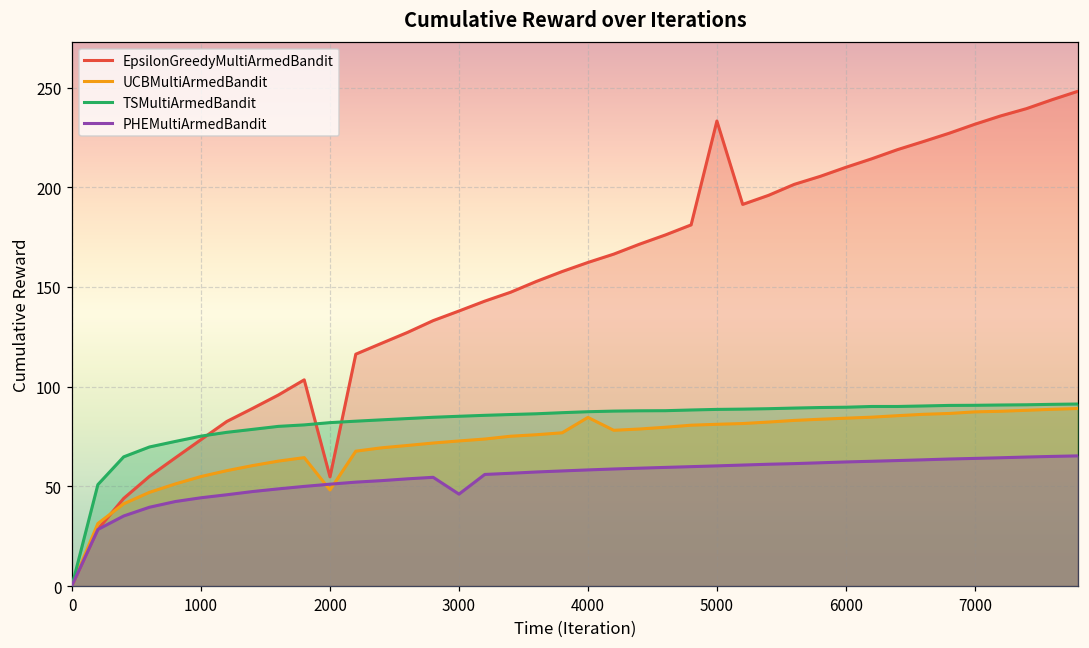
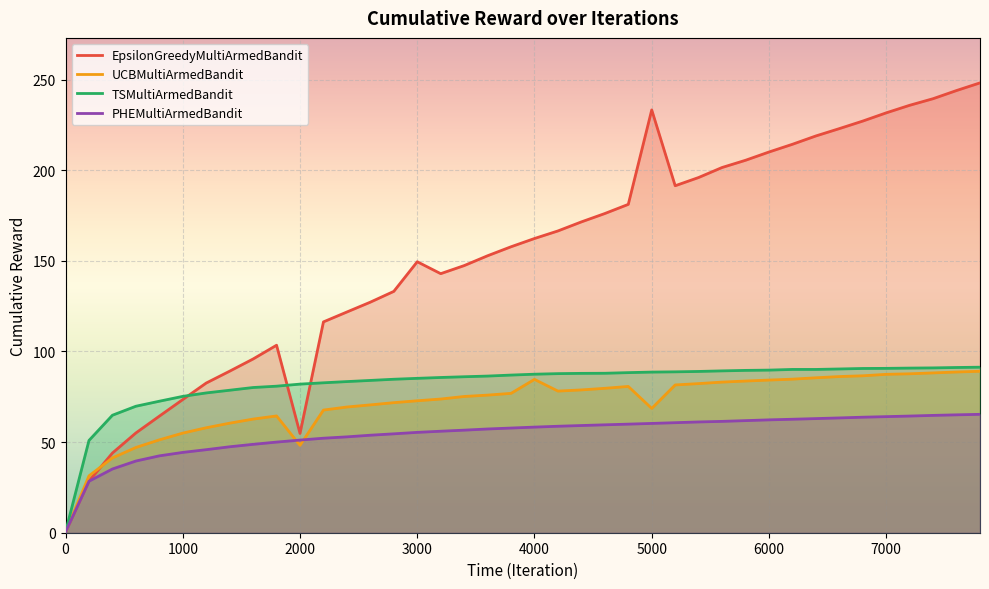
  {
    "EpsilonGreedyMultiArmedBandit": {
      "1000": 73,
      "2000": 55,
-     "3000": 138,
+     "3000": 149,
      "4000": 162,
      "5000": 233,
      "6000": 210,
      "7000": 232
    },
    "UCBMultiArmedBandit": {
      "1000": 55,
      "2000": 48,
      "3000": 73,
      "4000": 85,
-     "5000": 81,
+     "5000": 69,
      "6000": 84,
      "7000": 87
    },
    "TSMultiArmedBandit": {
      "1000": 75,
      "2000": 82,
      "3000": 85,
      "4000": 87,
      "5000": 89,
      "6000": 90,
      "7000": 91
    },
    "PHEMultiArmedBandit": {
      "1000": 44,
      "2000": 51,
-     "3000": 46,
+     "3000": 55,
      "4000": 58,
      "5000": 60,
      "6000": 62,
      "7000": 64
    }
  }
